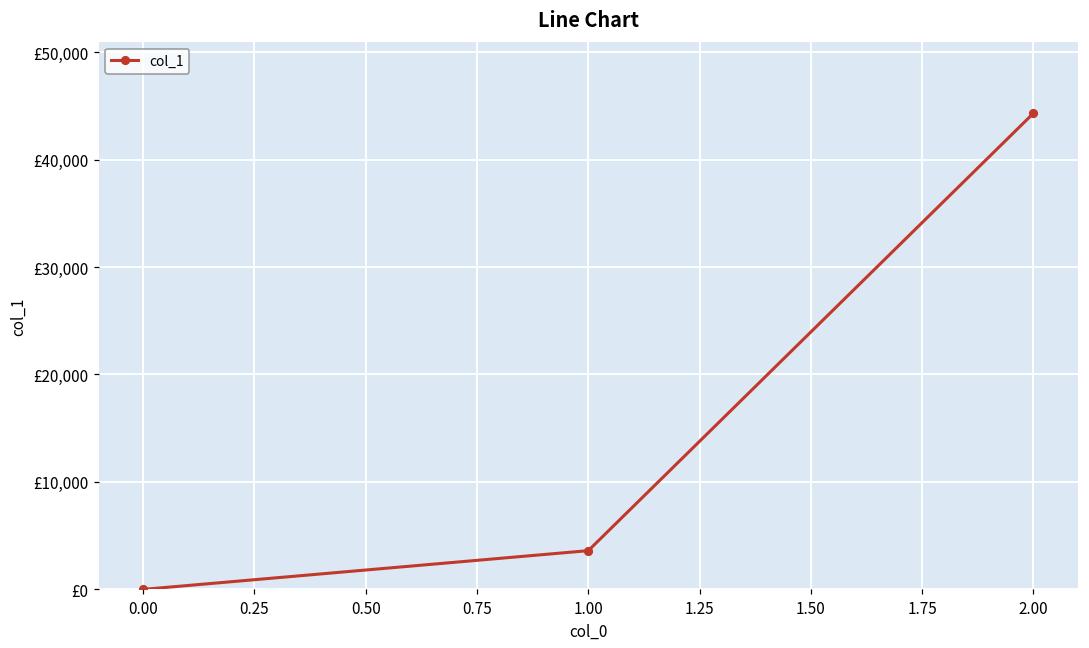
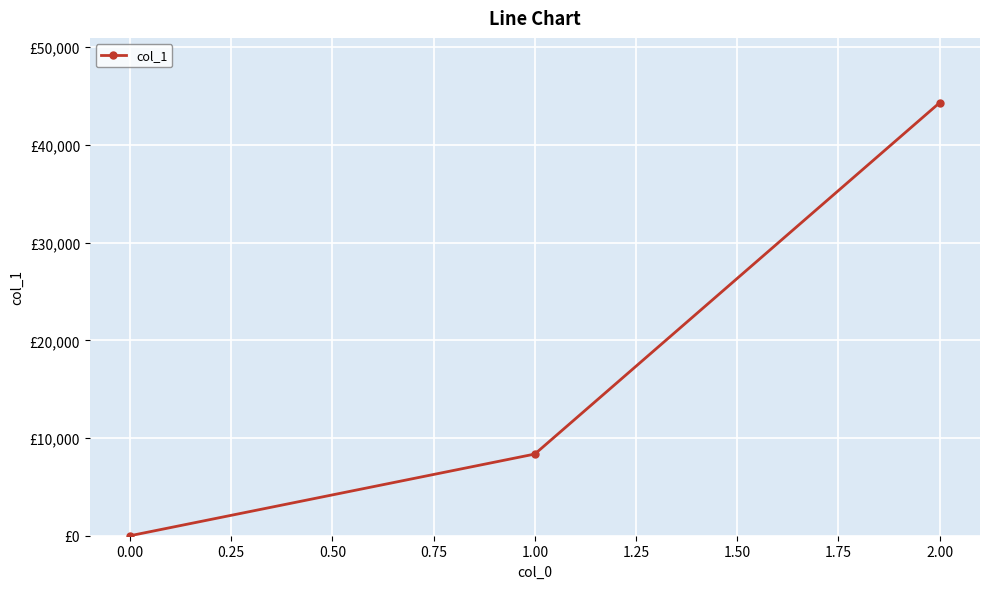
  {
    "0.00": "£0",
-   "1.00": "£4,000",
+   "1.00": "£8,000",
    "2.00": "£44,000"
  }
